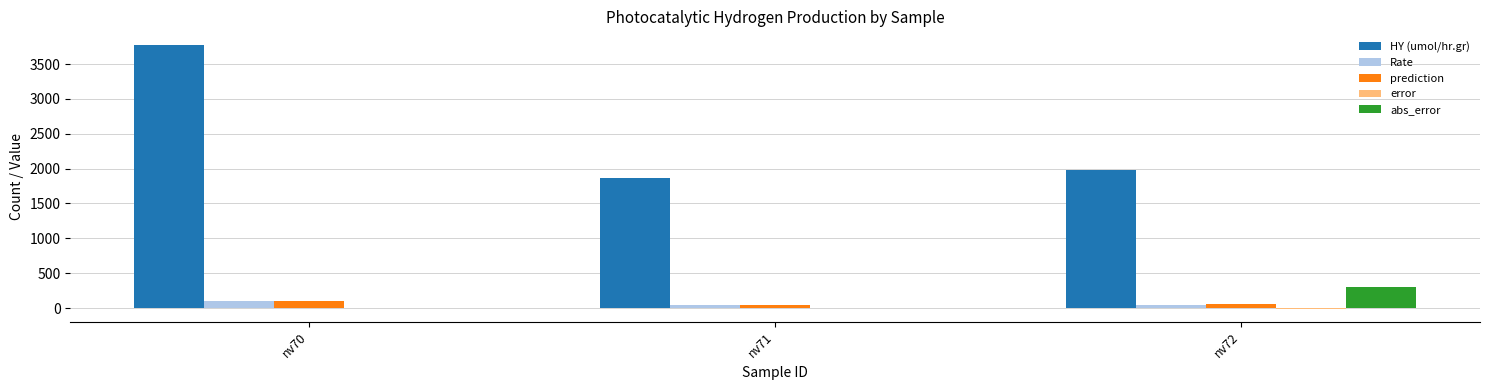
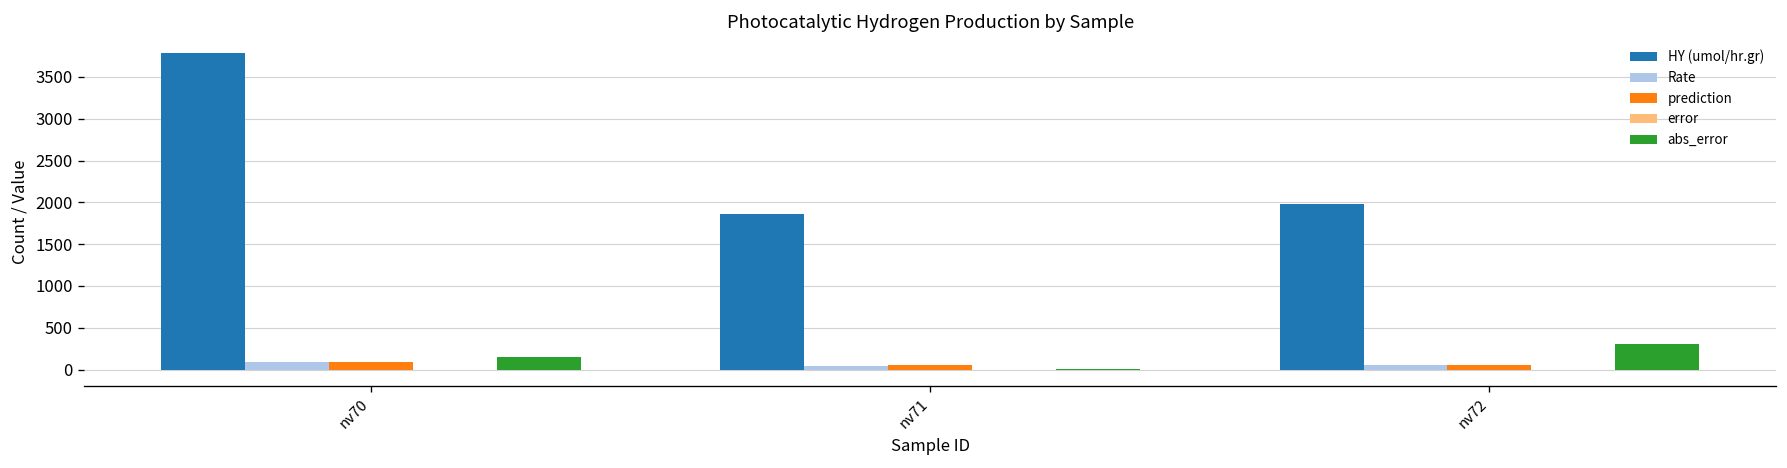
  {
    "HY (umol/hr.gr)": {
      "nv70": 3800,
      "nv71": 1900,
      "nv72": 2000
    },
    "Rate": {
      "nv70": 100,
      "nv71": 0,
      "nv72": 0
    },
    "prediction": {
      "nv70": 100,
      "nv71": 100,
      "nv72": 100
    },
    "abs_error": {
-     "nv70": 0,
+     "nv70": 100,
      "nv72": 300
    }
  }
